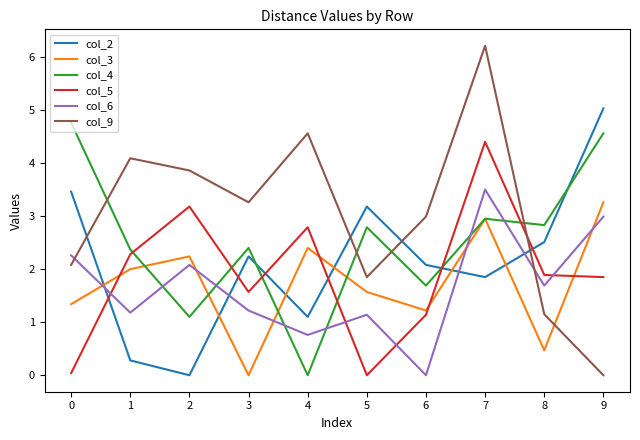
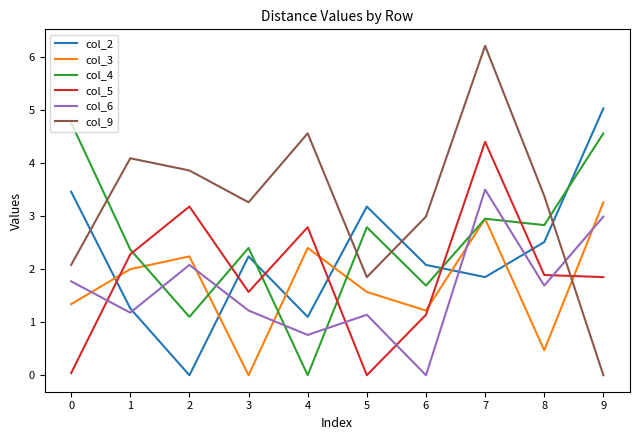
  {
    "col_2": {
      "0": 3.5,
-     "1": 0.3,
+     "1": 1.3,
      "2": 0.0,
      "3": 2.2,
      "4": 1.1,
      "5": 3.2,
      "6": 2.1,
      "7": 1.9,
      "8": 2.5,
      "9": 5.0
    },
    "col_3": {
      "0": 1.3,
      "1": 2.0,
      "2": 2.2,
      "3": 0.0,
      "4": 2.4,
      "5": 1.6,
      "6": 1.2,
      "8": 0.5,
      "9": 3.3
    },
    "col_4": {
      "1": 2.4,
      "2": 1.1,
      "3": 2.4,
      "4": 0.0,
      "5": 2.8,
      "6": 1.7,
      "8": 2.8,
      "9": 4.6
    },
    "col_5": {
      "0": 0.0,
      "1": 2.3,
      "2": 3.2,
      "3": 1.6,
      "4": 2.8,
      "5": 0.0,
      "6": 1.1,
      "7": 4.4,
      "8": 1.9,
      "9": 1.9
    },
    "col_6": {
-     "0": 2.3,
+     "0": 1.8,
      "1": 1.2,
      "2": 2.1,
      "3": 1.2,
      "4": 0.8,
      "5": 1.1,
      "6": 0.0,
      "7": 3.5,
      "8": 1.7,
      "9": 3.0
    },
    "col_9": {
      "0": 2.1,
      "1": 4.1,
      "2": 3.9,
      "3": 3.3,
      "4": 4.6,
      "5": 1.9,
      "6": 3.0,
      "7": 6.2,
-     "8": 1.2,
+     "8": 3.4,
      "9": 0.0
    }
  }
